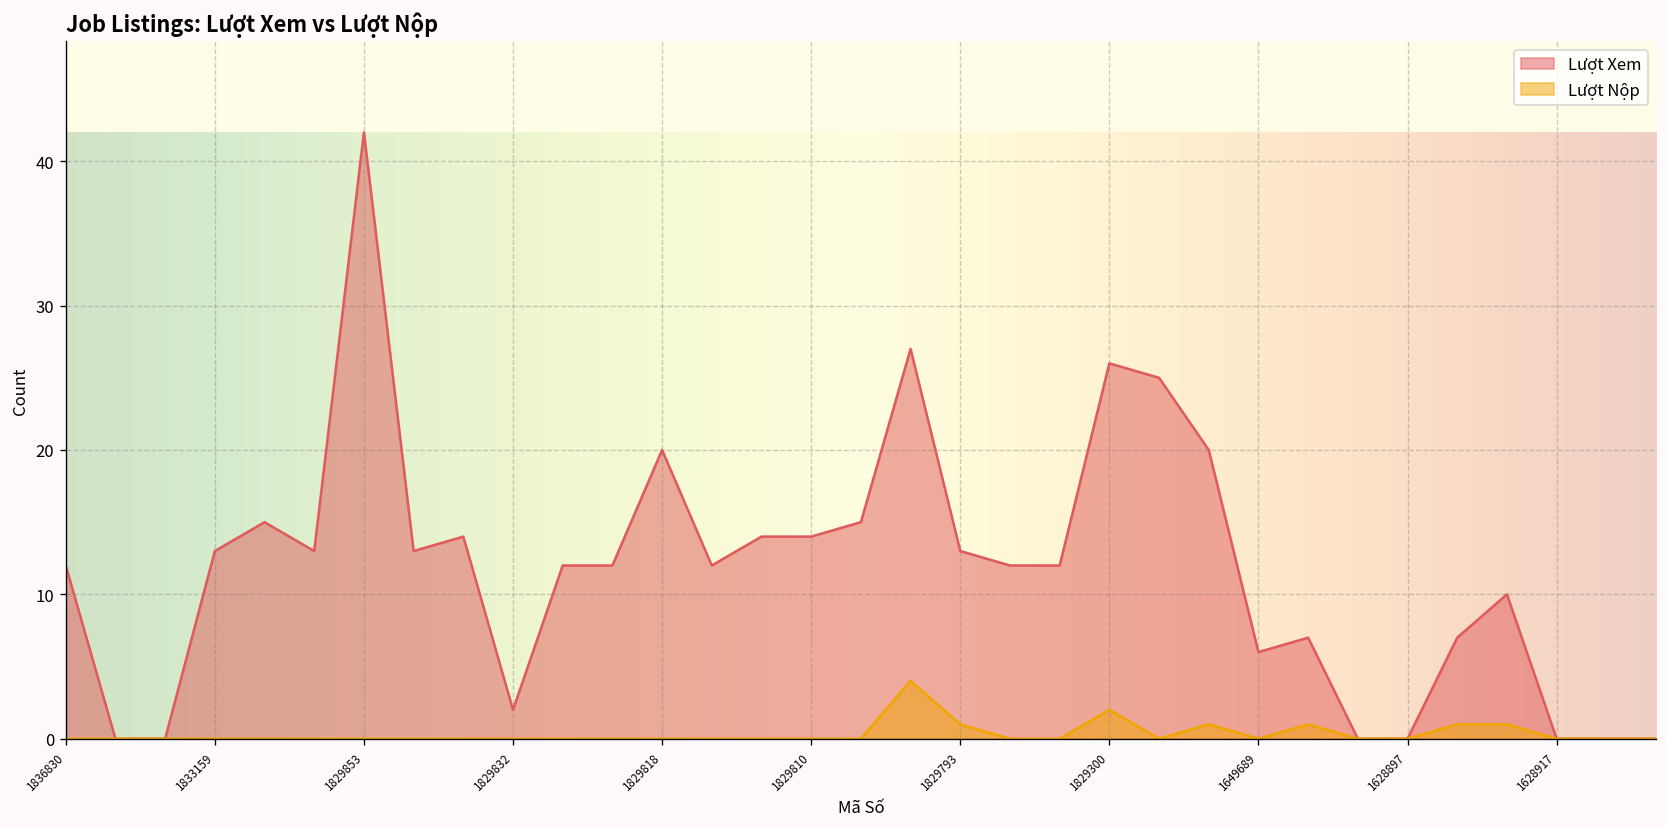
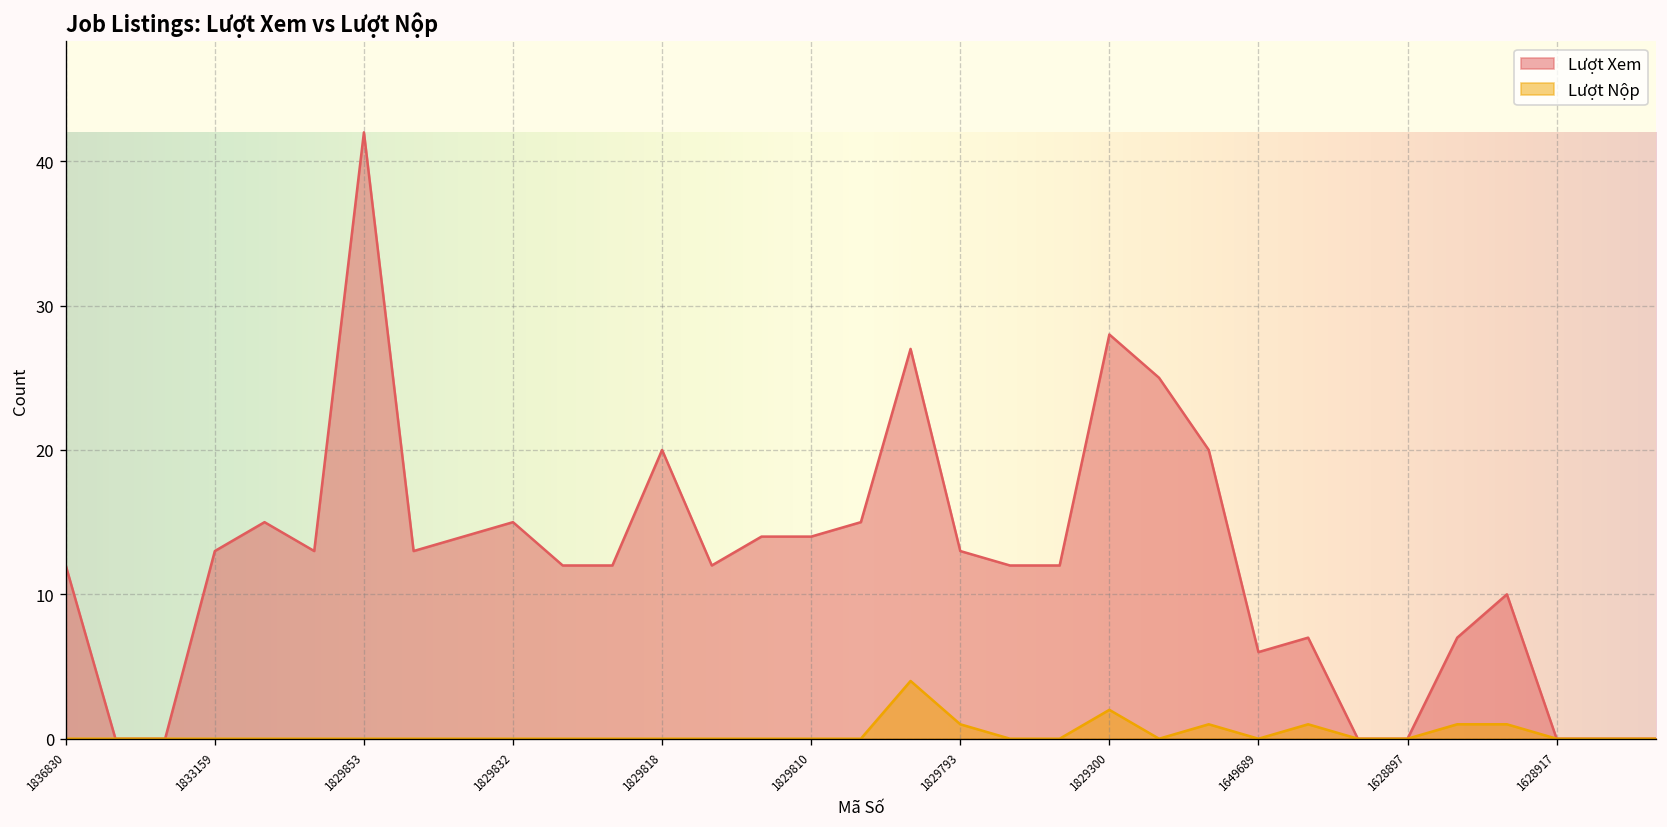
  {
    "Lượt Xem": {
      "1836830": 12,
      "1833159": 13,
      "1829853": 42,
-     "1829832": 2,
+     "1829832": 15,
      "1829818": 20,
      "1829810": 14,
      "1829793": 13,
-     "1829300": 26,
+     "1829300": 28,
      "1649689": 6
    },
    "Lượt Nộp": {
      "1836830": 0,
      "1833159": 0,
      "1829853": 0,
      "1829832": 0,
      "1829818": 0,
      "1829810": 0,
      "1829793": 1,
      "1829300": 2,
      "1649689": 0
    }
  }
